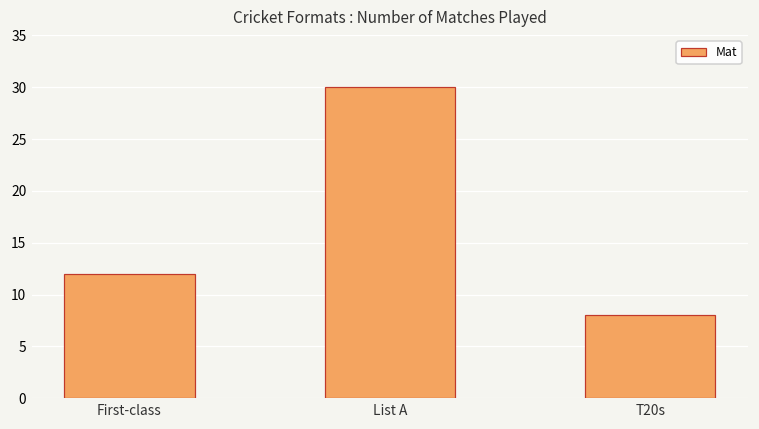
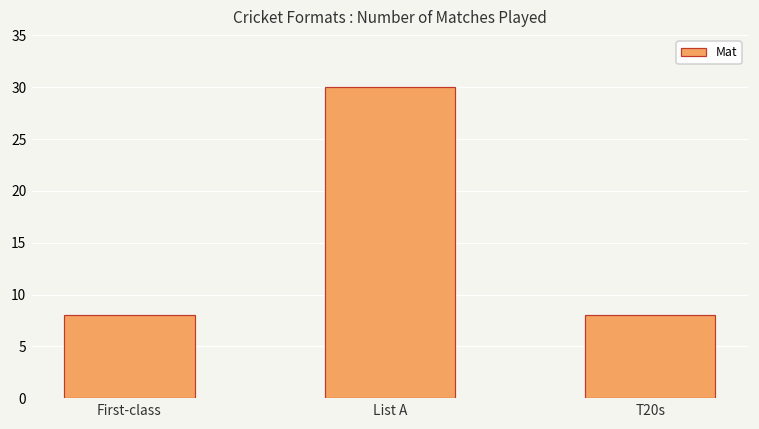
  {
-   "First-class": 12,
+   "First-class": 8,
    "List A": 30,
    "T20s": 8
  }
